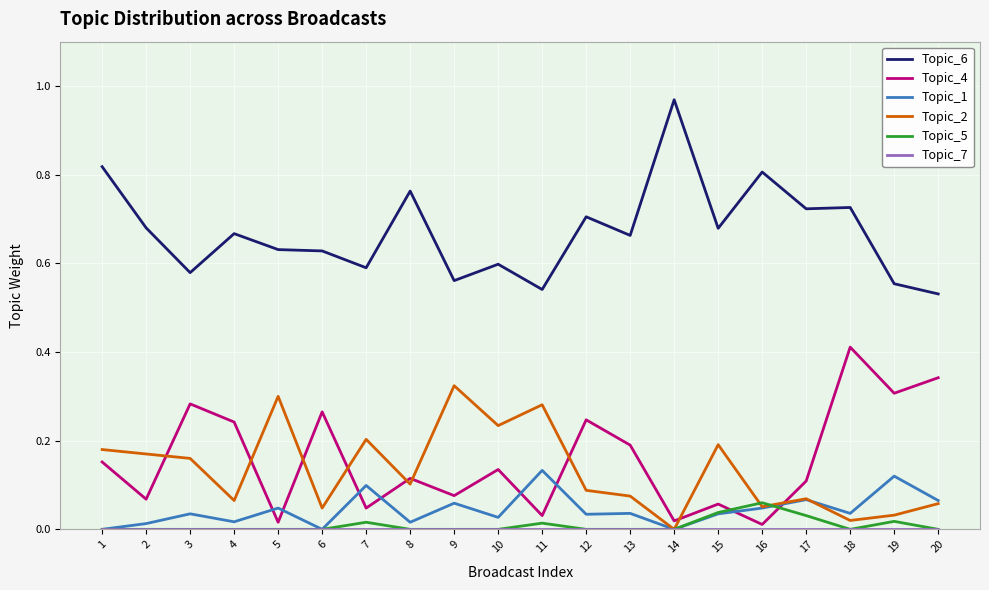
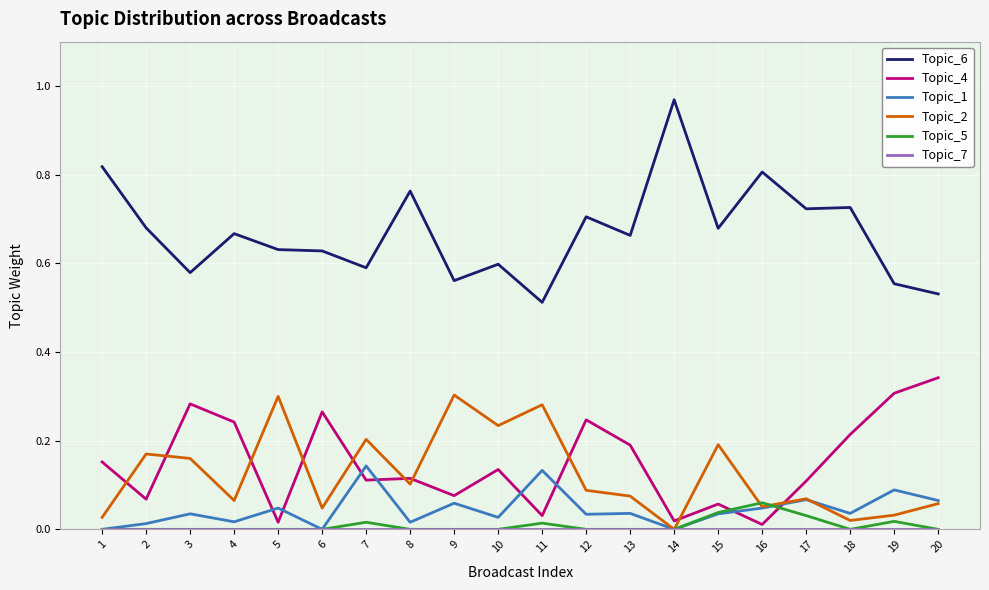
  {
    "Topic_6": {
      "1": 0.82,
      "2": 0.68,
      "3": 0.58,
      "4": 0.67,
      "5": 0.63,
      "6": 0.63,
      "7": 0.59,
      "8": 0.76,
      "9": 0.56,
      "10": 0.60,
-     "11": 0.54,
+     "11": 0.51,
      "12": 0.71,
      "13": 0.66,
      "14": 0.97,
      "15": 0.68,
      "16": 0.81,
      "17": 0.72,
      "18": 0.73,
      "19": 0.55,
      "20": 0.53
    },
    "Topic_4": {
      "1": 0.15,
      "2": 0.07,
      "3": 0.28,
      "4": 0.24,
      "5": 0.02,
      "6": 0.27,
-     "7": 0.05,
+     "7": 0.11,
      "8": 0.12,
      "9": 0.08,
      "10": 0.14,
      "11": 0.03,
      "12": 0.25,
      "13": 0.19,
      "14": 0.02,
      "15": 0.06,
      "16": 0.01,
      "17": 0.11,
-     "18": 0.41,
+     "18": 0.21,
      "19": 0.31,
      "20": 0.34
    },
    "Topic_1": {
      "2": 0.01,
      "3": 0.04,
      "4": 0.02,
      "5": 0.05,
-     "7": 0.10,
+     "7": 0.14,
      "8": 0.02,
      "9": 0.06,
      "10": 0.03,
      "11": 0.13,
      "12": 0.03,
      "13": 0.04,
      "18": 0.04,
-     "19": 0.12,
+     "19": 0.09,
      "20": 0.07
    },
    "Topic_2": {
-     "1": 0.18,
+     "1": 0.03,
      "2": 0.17,
      "3": 0.16,
      "4": 0.07,
      "5": 0.30,
      "6": 0.05,
      "7": 0.20,
      "8": 0.10,
-     "9": 0.32,
+     "9": 0.30,
      "10": 0.23,
      "11": 0.28,
      "12": 0.09,
      "13": 0.08,
      "15": 0.19,
      "18": 0.02,
      "19": 0.03,
      "20": 0.06
    },
    "Topic_5": {
      "7": 0.02,
      "11": 0.01,
      "16": 0.06,
      "17": 0.03,
      "19": 0.02
    },
    "Topic_7": {
      "7": 0.00,
      "11": 0.00,
      "15": 0.00,
      "16": 0.00,
      "17": 0.00,
      "19": 0.00
    }
  }
